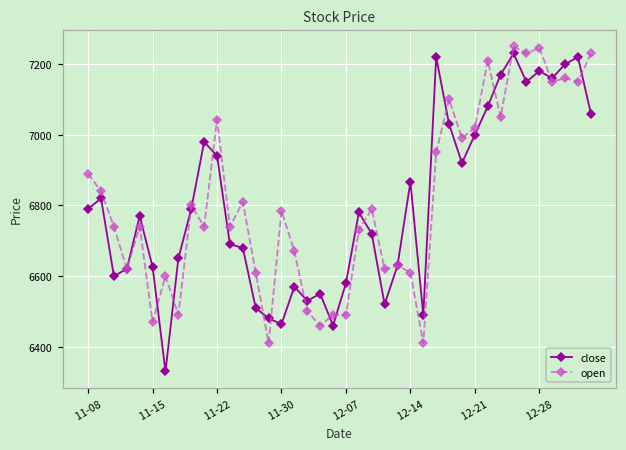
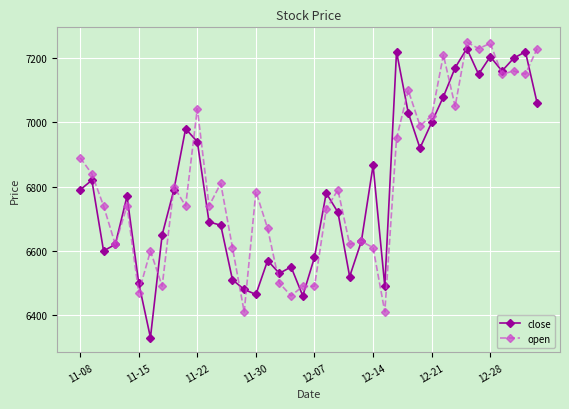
  {
    "close": {
      "11-08": 6790,
-     "11-15": 6630,
+     "11-15": 6500,
      "11-22": 6940,
      "11-30": 6460,
      "12-07": 6580,
      "12-14": 6870,
      "12-21": 7000,
-     "12-28": 7180
+     "12-28": 7200
    },
    "open": {
      "11-08": 6890,
      "11-15": 6470,
      "11-22": 7040,
      "11-30": 6780,
      "12-07": 6490,
      "12-14": 6610,
      "12-21": 7020,
      "12-28": 7250
    }
  }
